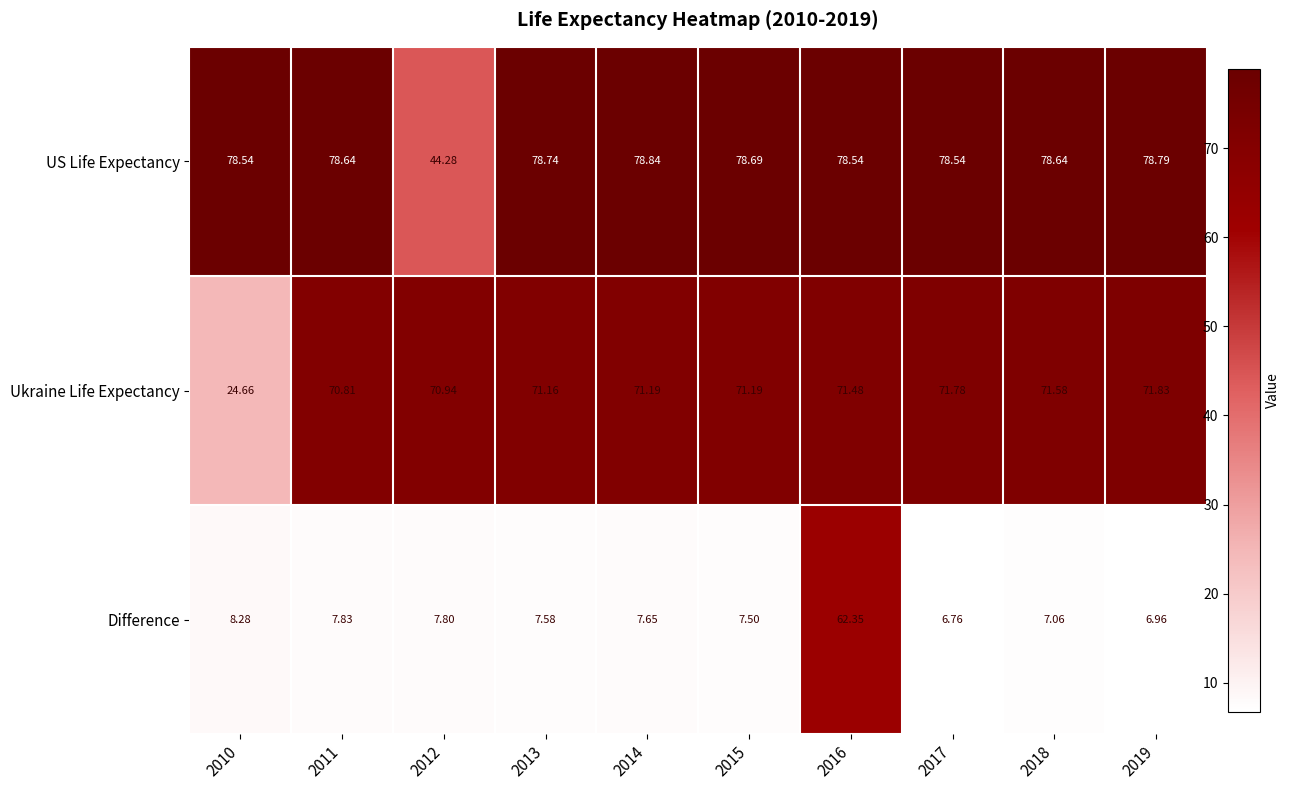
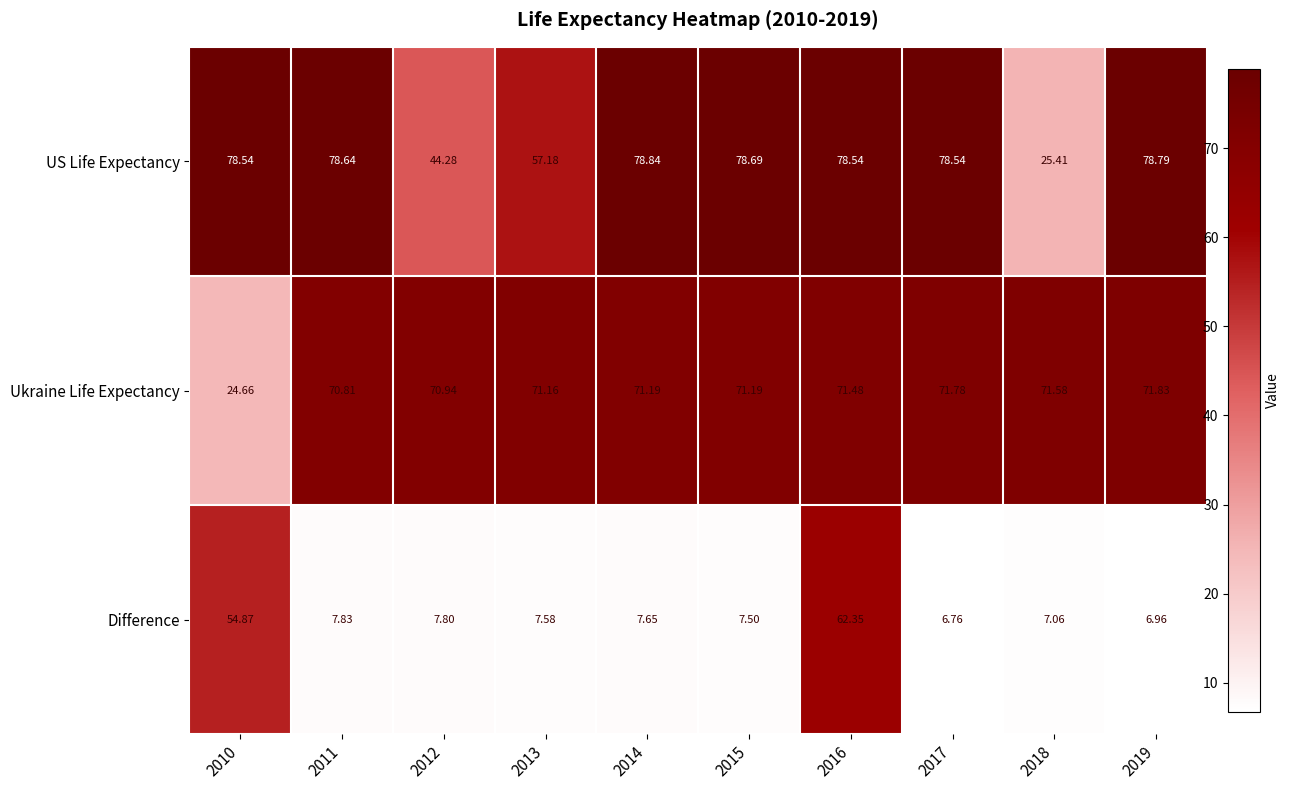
  {
    "US Life Expectancy": {
      "2010": 78.54,
      "2011": 78.64,
      "2012": 44.28,
-     "2013": 78.74,
+     "2013": 57.18,
      "2014": 78.84,
      "2015": 78.69,
      "2016": 78.54,
      "2017": 78.54,
-     "2018": 78.64,
+     "2018": 25.41,
      "2019": 78.79
    },
    "Ukraine Life Expectancy": {
      "2010": 24.66,
      "2011": 70.81,
      "2012": 70.94,
      "2013": 71.16,
      "2014": 71.19,
      "2015": 71.19,
      "2016": 71.48,
      "2017": 71.78,
      "2018": 71.58,
      "2019": 71.83
    },
    "Difference": {
-     "2010": 8.28,
+     "2010": 54.87,
      "2011": 7.83,
      "2012": 7.80,
      "2013": 7.58,
      "2014": 7.65,
      "2015": 7.50,
      "2016": 62.35,
      "2017": 6.76,
      "2018": 7.06,
      "2019": 6.96
    }
  }
